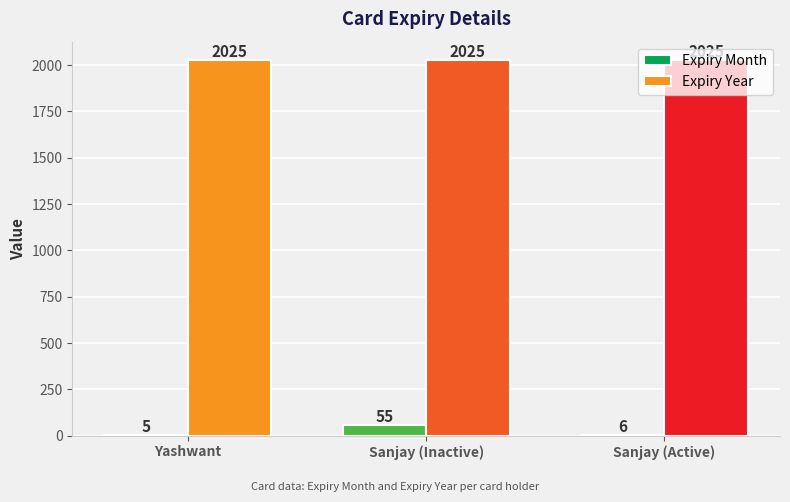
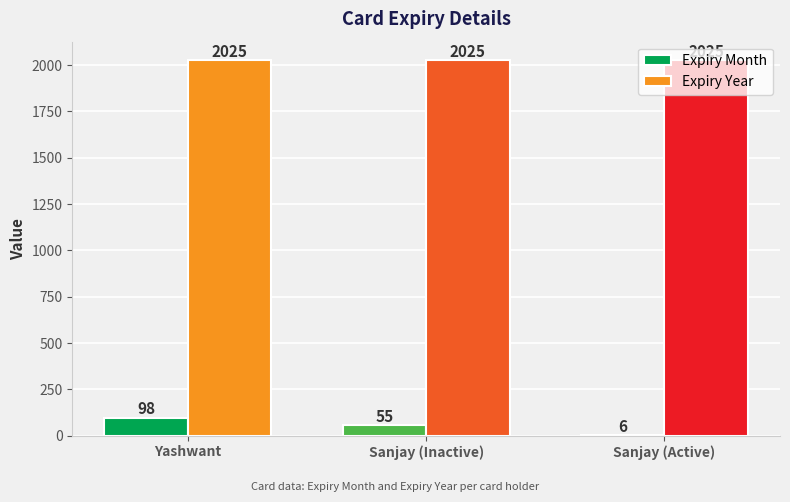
  {
    "Expiry Month": {
-     "Yashwant": 5,
+     "Yashwant": 98,
      "Sanjay (Inactive)": 55,
      "Sanjay (Active)": 6
    },
    "Expiry Year": {
      "Yashwant": 2025,
      "Sanjay (Inactive)": 2025
    }
  }
